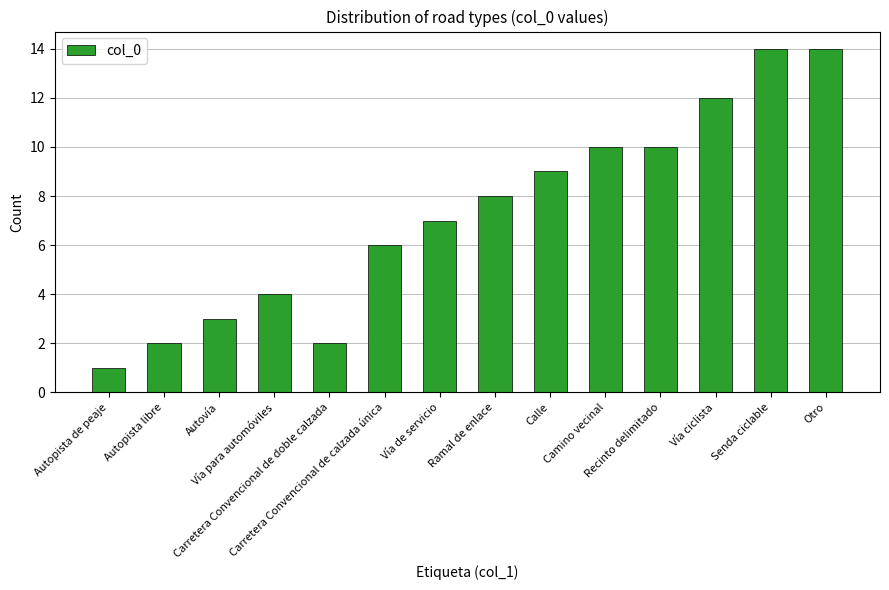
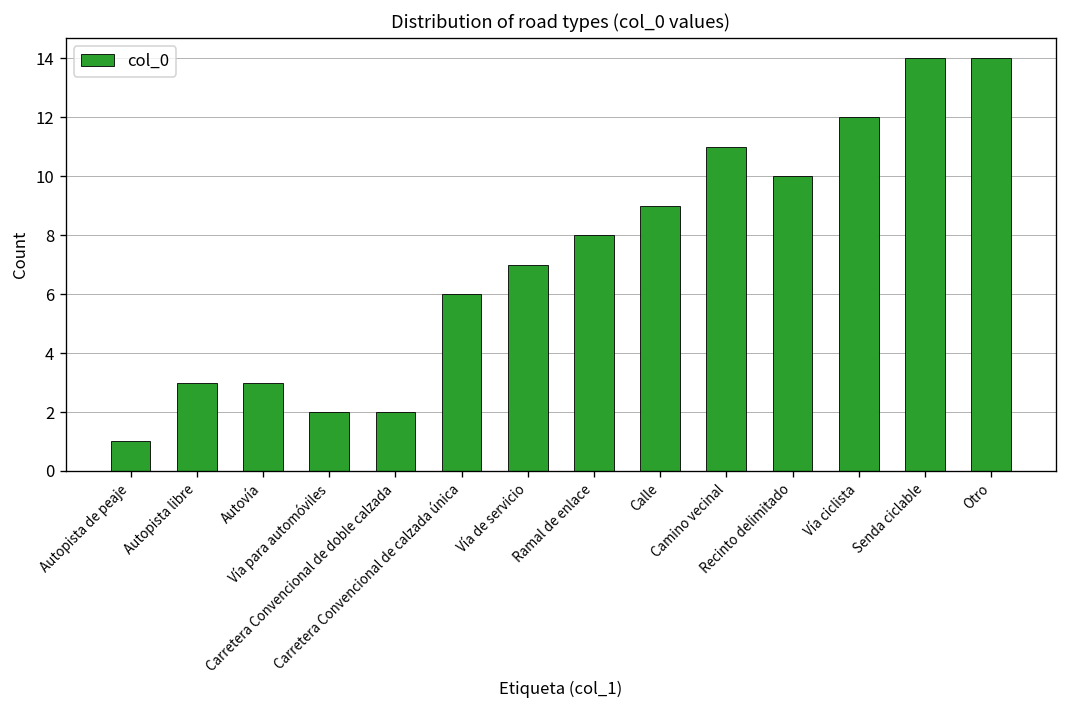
  {
    "Autopista de peaje": 1,
-   "Autopista libre": 2,
+   "Autopista libre": 3,
    "Autovía": 3,
-   "Vía para automóviles": 4,
+   "Vía para automóviles": 2,
    "Carretera Convencional de doble calzada": 2,
    "Carretera Convencional de calzada única": 6,
    "Vía de servicio": 7,
    "Ramal de enlace": 8,
    "Calle": 9,
-   "Camino vecinal": 10,
+   "Camino vecinal": 11,
    "Recinto delimitado": 10,
    "Vía ciclista": 12,
    "Senda ciclable": 14,
    "Otro": 14
  }
